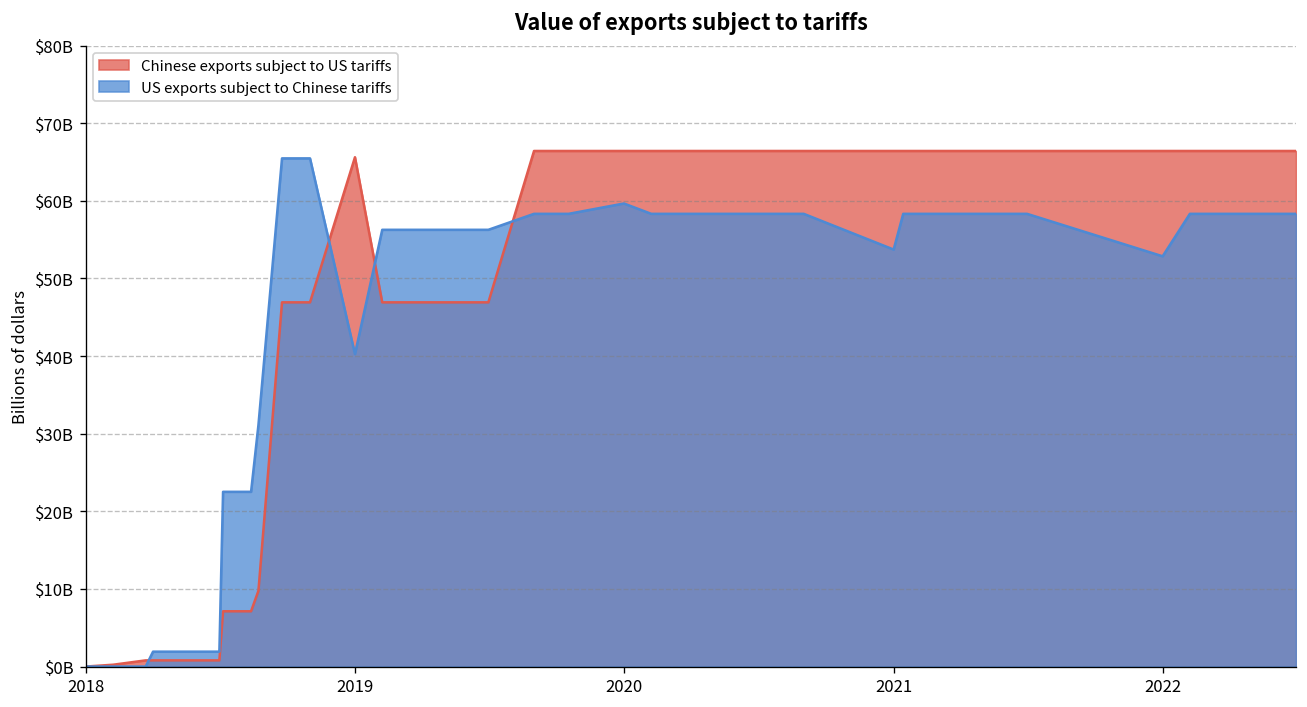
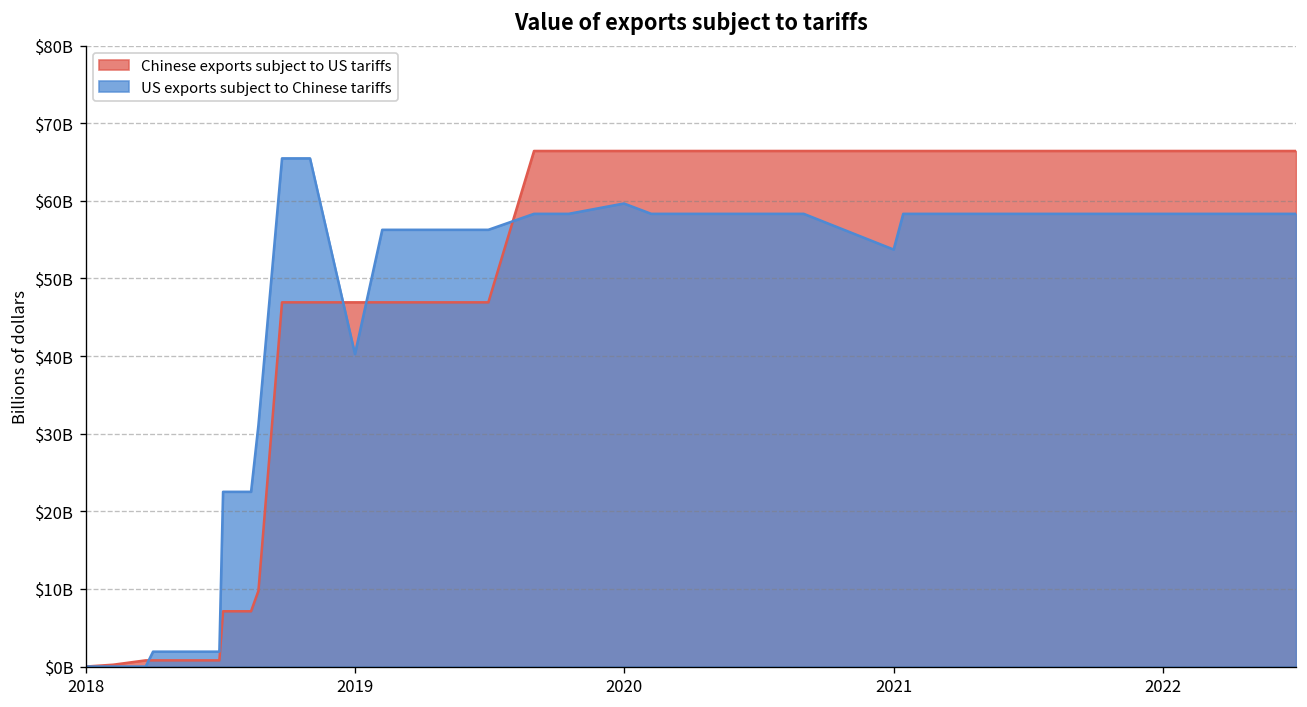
  {
    "Chinese exports subject to US tariffs": {
-     "2019": "$66000000000",
+     "2019": "$47000000000",
      "2020": "$66000000000",
      "2021": "$66000000000",
      "2022": "$66000000000"
    },
    "US exports subject to Chinese tariffs": {
      "2019": "$40000000000",
      "2020": "$60000000000",
      "2021": "$54000000000",
-     "2022": "$53000000000"
+     "2022": "$58000000000"
    }
  }
